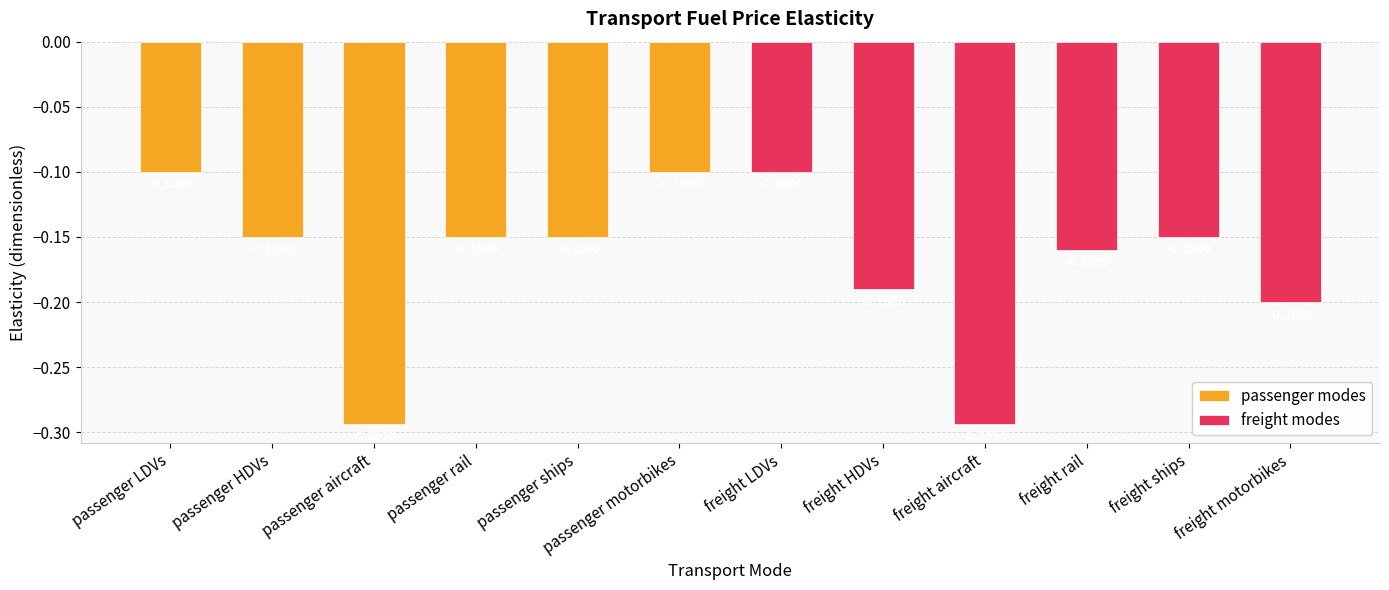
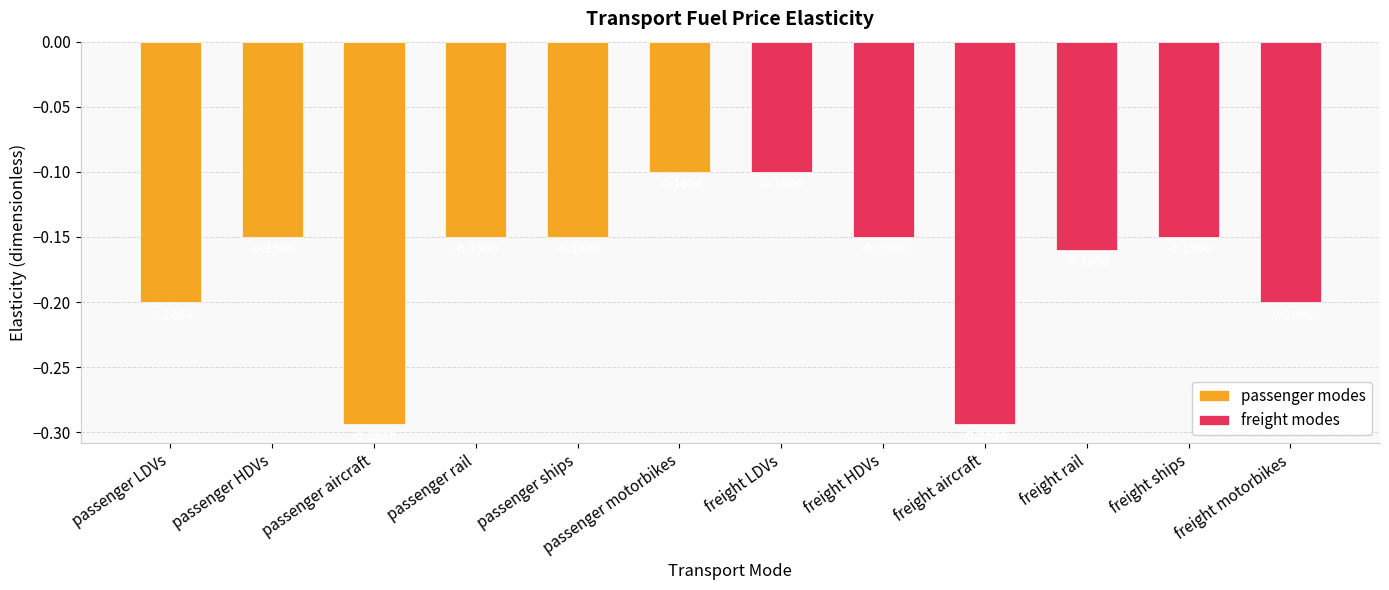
  {
-   "passenger LDVs": -0.1,
+   "passenger LDVs": -0.2,
    "passenger HDVs": -0.15,
    "passenger aircraft": -0.294,
    "passenger rail": -0.15,
    "passenger ships": -0.15,
    "passenger motorbikes": -0.10,
    "freight LDVs": -0.10,
-   "freight HDVs": -0.19,
+   "freight HDVs": -0.15,
    "freight aircraft": -0.294,
    "freight rail": -0.16,
    "freight ships": -0.15,
    "freight motorbikes": -0.20
  }
